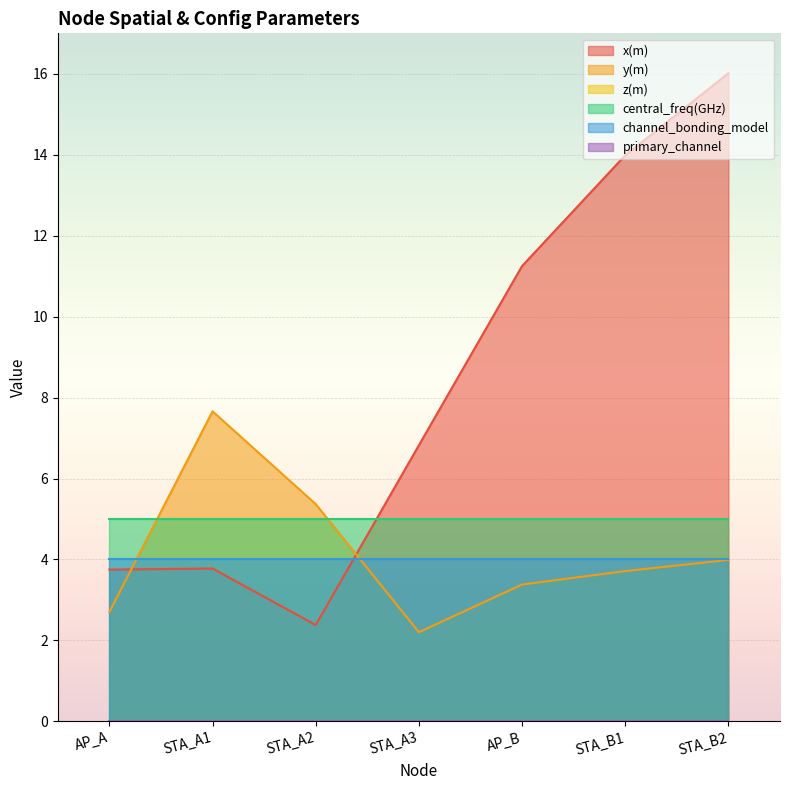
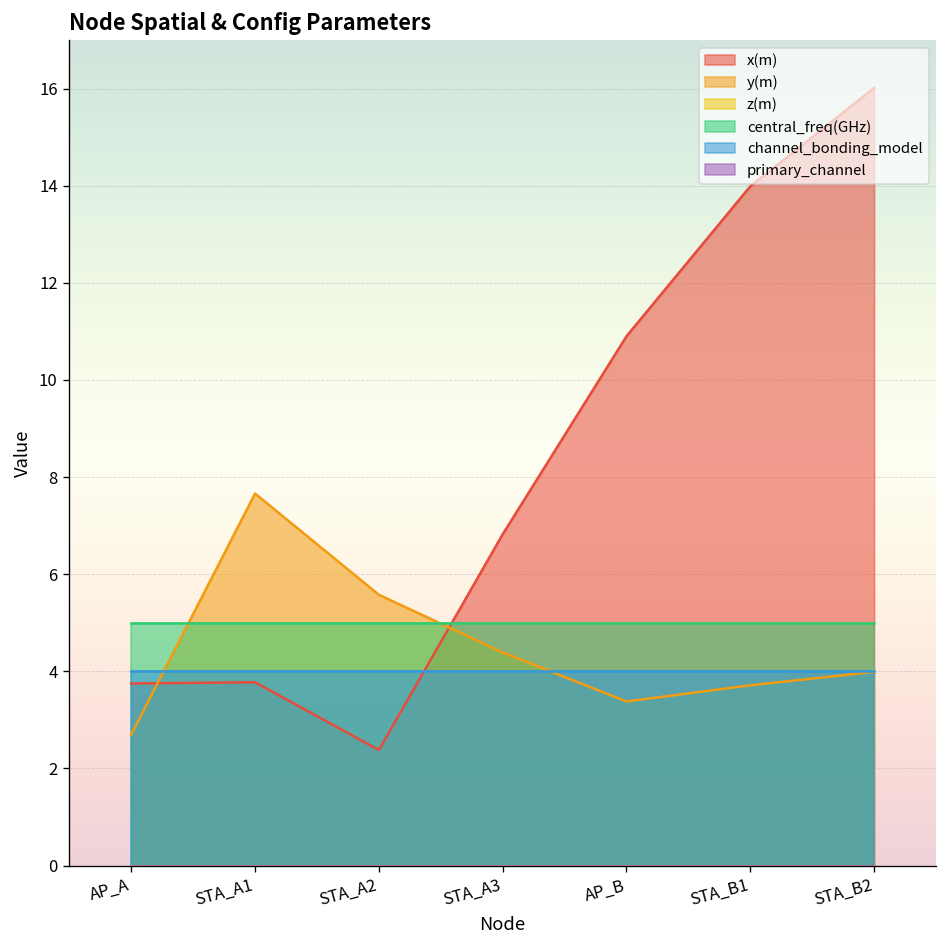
  {
    "x(m)": {
      "AP_A": 3.8,
      "STA_A1": 3.8,
      "STA_A2": 2.4,
      "STA_A3": 6.8,
-     "AP_B": 11.3
+     "AP_B": 10.9
    },
    "y(m)": {
      "AP_A": 2.7,
      "STA_A1": 7.7,
-     "STA_A2": 5.4,
-     "STA_A3": 2.2,
+     "STA_A2": 5.6,
+     "STA_A3": 4.4,
      "AP_B": 3.4,
      "STA_B1": 3.7
    },
    "primary_channel": {
      "AP_A": 0.0,
      "STA_A1": 0.0,
      "STA_A2": 0.0,
      "STA_A3": 0.0,
      "AP_B": 0.0,
      "STA_B1": 0.0,
      "STA_B2": 0.0
    },
    "central_freq(GHz)": {
      "AP_A": 5.0,
      "STA_A1": 5.0,
      "STA_A2": 5.0,
      "STA_A3": 5.0,
      "AP_B": 5.0,
      "STA_B1": 5.0,
      "STA_B2": 5.0
    },
    "channel_bonding_model": {
      "AP_A": 4.0,
      "STA_A1": 4.0,
      "STA_A2": 4.0,
      "STA_A3": 4.0,
      "AP_B": 4.0,
      "STA_B1": 4.0
    }
  }
